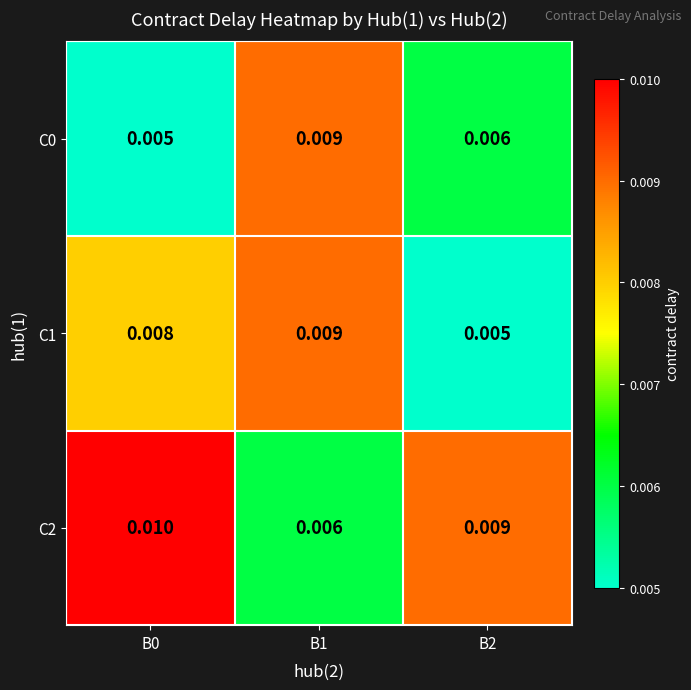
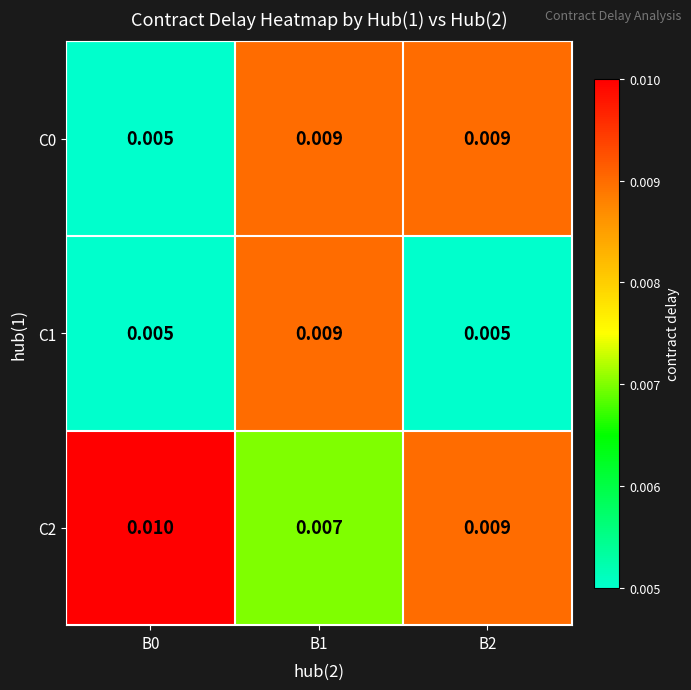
  {
    "C0": {
      "B0": 0.005,
      "B1": 0.009,
-     "B2": 0.006
+     "B2": 0.009
    },
    "C1": {
-     "B0": 0.008,
+     "B0": 0.005,
      "B1": 0.009,
      "B2": 0.005
    },
    "C2": {
      "B0": 0.010,
-     "B1": 0.006,
+     "B1": 0.007,
      "B2": 0.009
    }
  }
